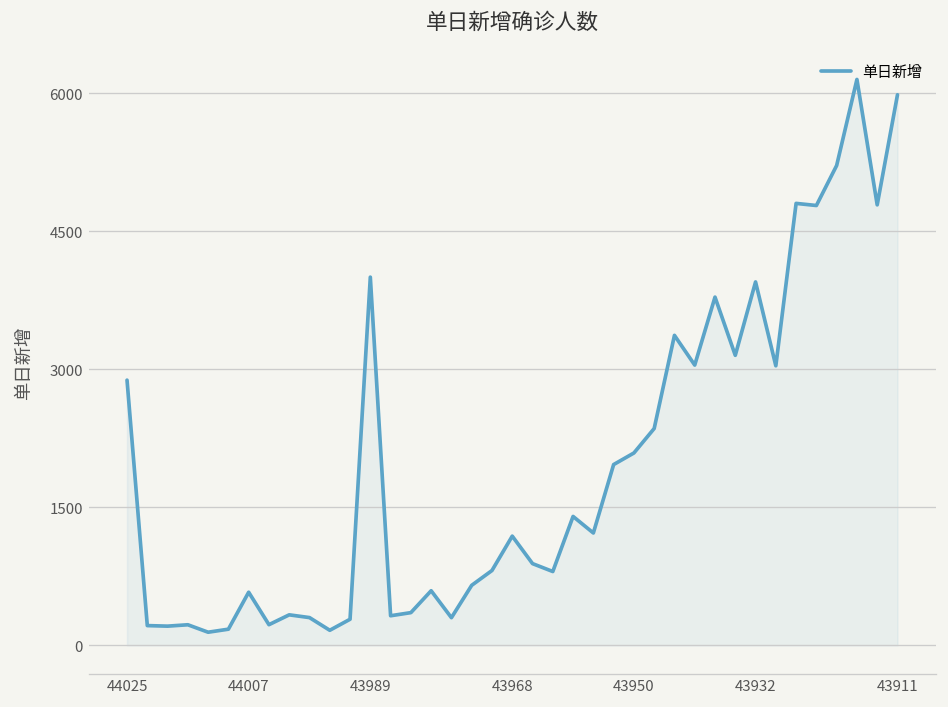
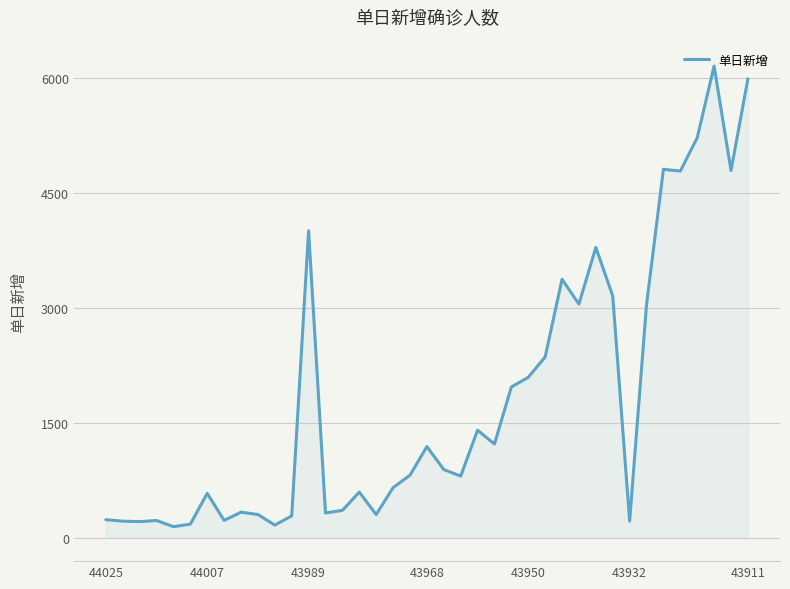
  {
-   "44025": 2900,
+   "44025": 200,
    "44007": 600,
    "43989": 4000,
    "43968": 1200,
    "43950": 2100,
-   "43932": 4000,
+   "43932": 200,
    "43911": 6000
  }
